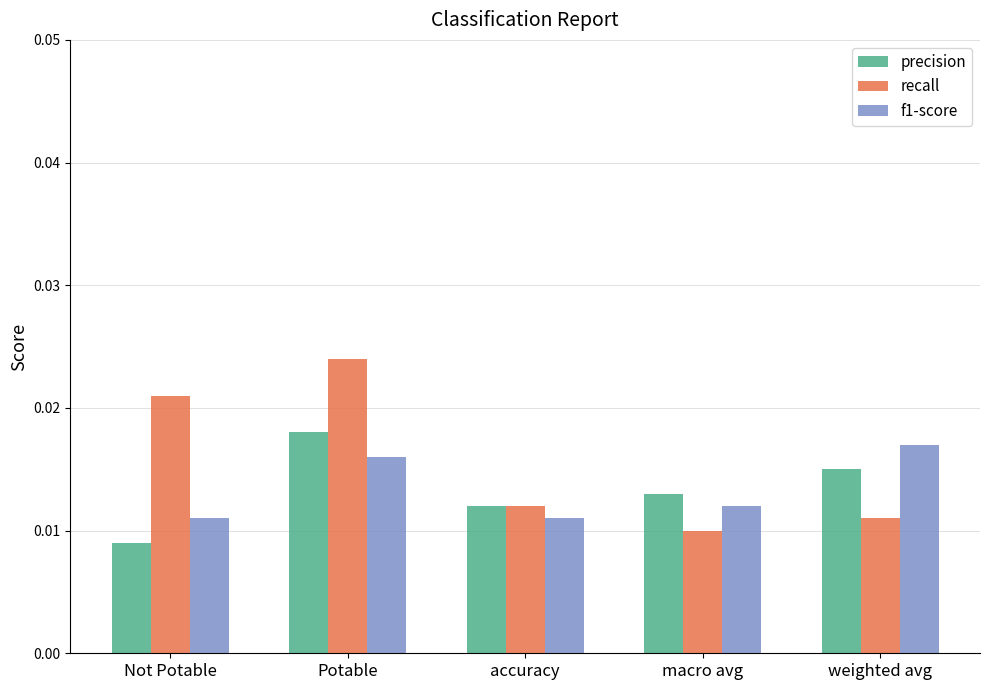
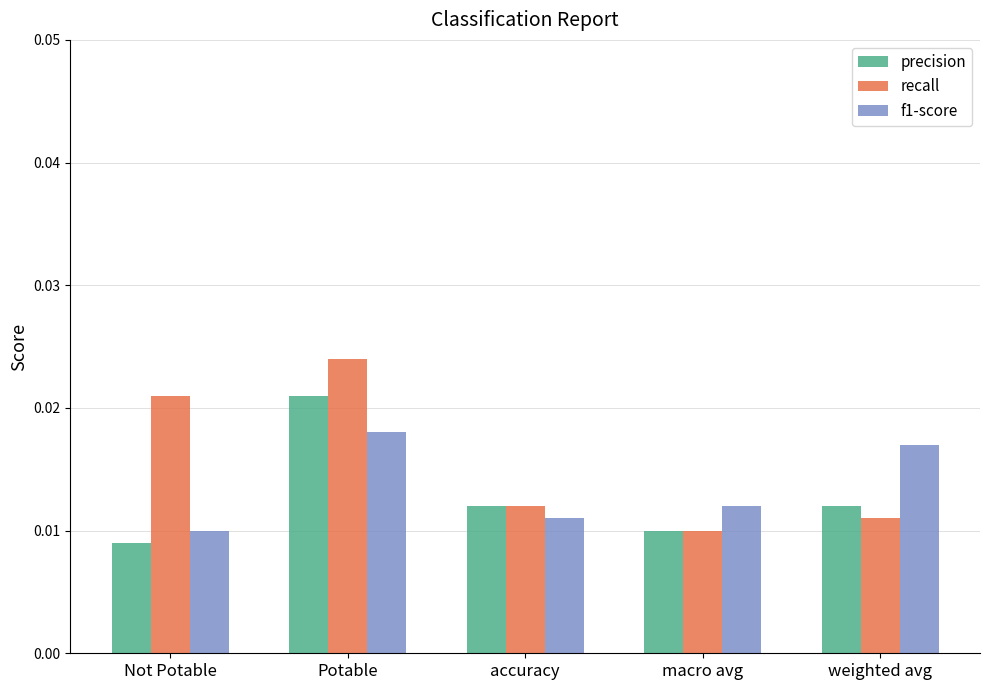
  {
    "precision": {
      "Not Potable": 0.009,
-     "Potable": 0.018,
+     "Potable": 0.021,
      "accuracy": 0.012,
-     "macro avg": 0.013,
-     "weighted avg": 0.015
+     "macro avg": 0.010,
+     "weighted avg": 0.012
    },
    "recall": {
      "Not Potable": 0.021,
      "Potable": 0.024,
      "accuracy": 0.012,
      "macro avg": 0.010,
      "weighted avg": 0.011
    },
    "f1-score": {
-     "Not Potable": 0.011,
-     "Potable": 0.016,
+     "Not Potable": 0.010,
+     "Potable": 0.018,
      "accuracy": 0.011,
      "macro avg": 0.012,
      "weighted avg": 0.017
    }
  }
